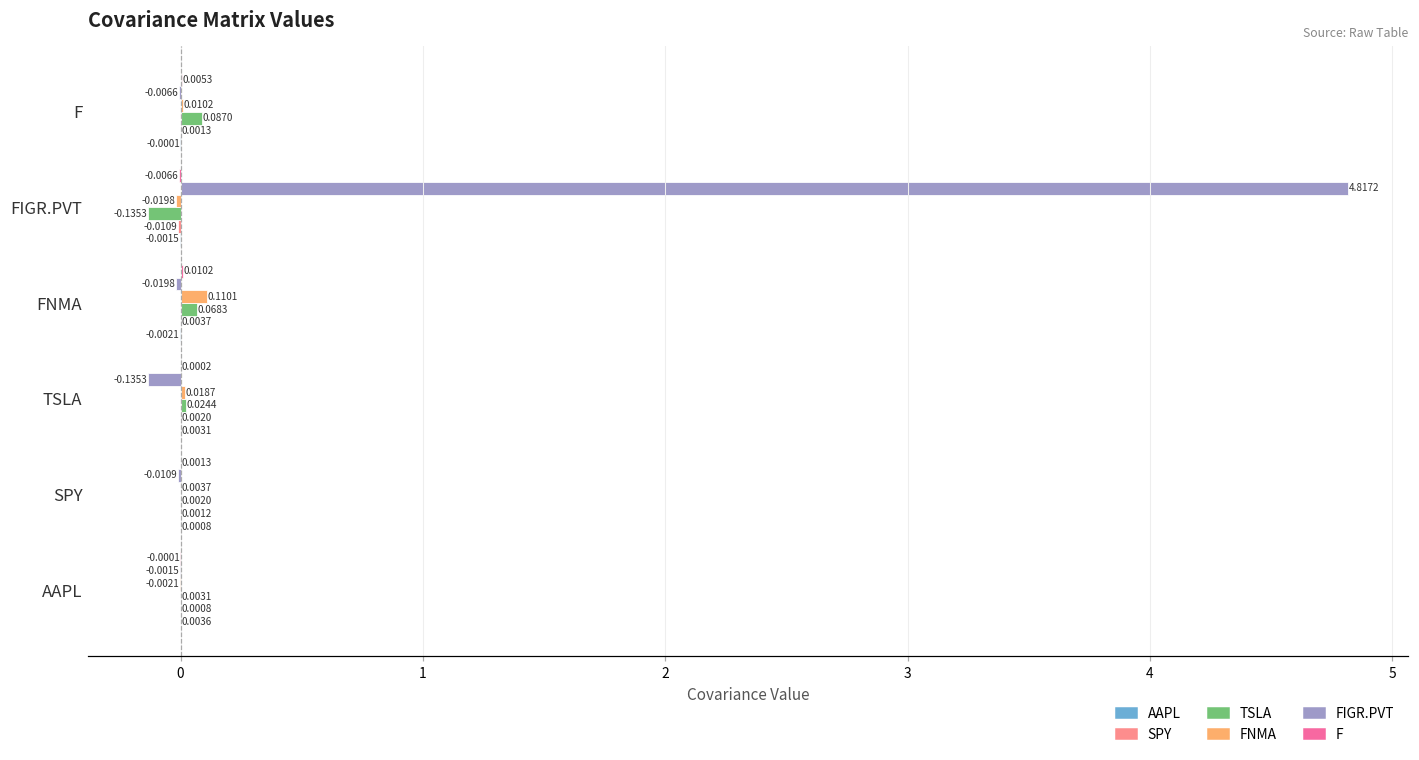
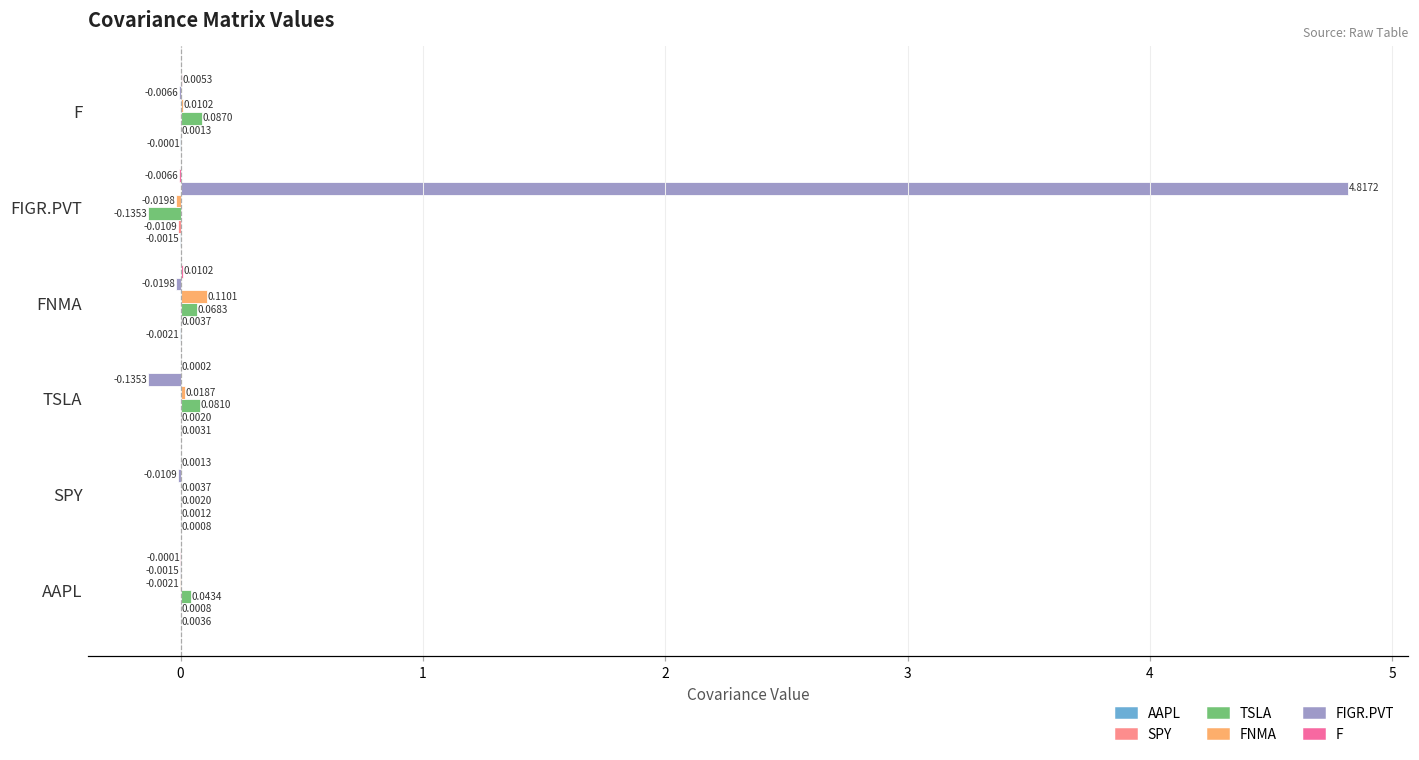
  {
    "TSLA": {
      "F": 0.0870,
      "FIGR.PVT": -0.1353,
      "FNMA": 0.0683,
-     "TSLA": 0.0244,
+     "TSLA": 0.0810,
      "SPY": 0.0020,
-     "AAPL": 0.0031
+     "AAPL": 0.0434
    }
  }
